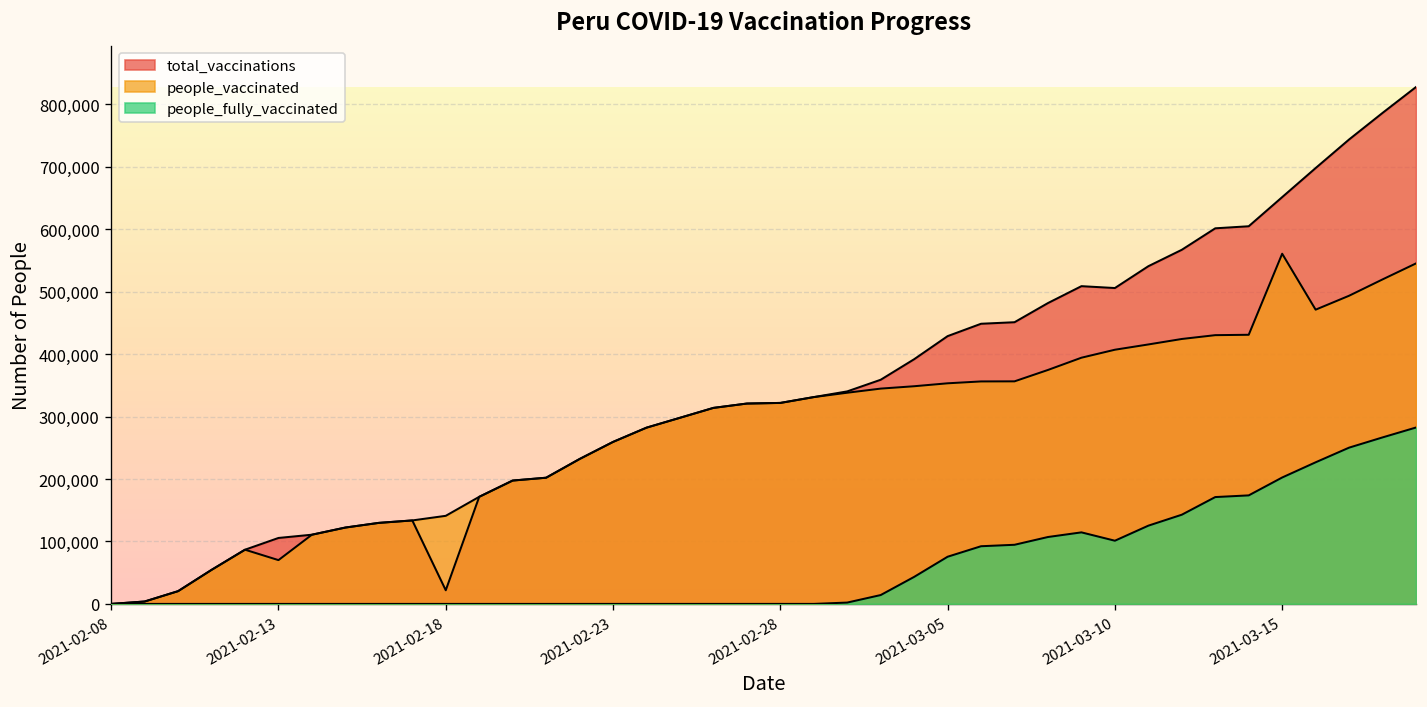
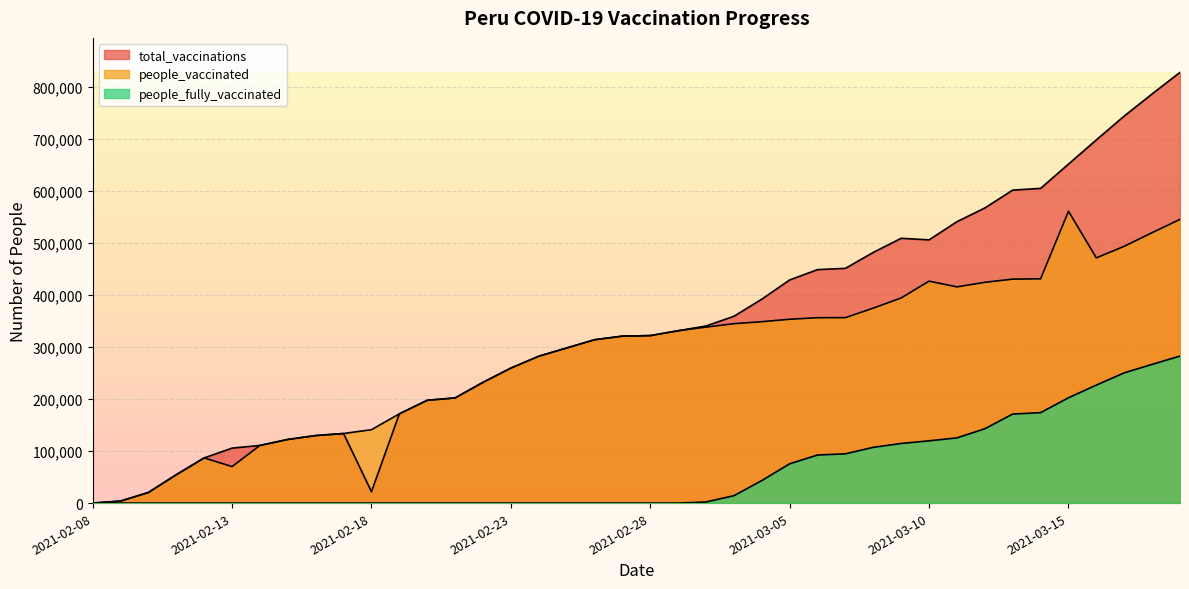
  {
    "total_vaccinations": {
      "2021-02-13": "110,000",
      "2021-02-18": "20,000",
      "2021-03-05": "430,000",
      "2021-03-10": "510,000",
      "2021-03-15": "650,000"
    },
    "people_vaccinated": {
      "2021-02-13": "70,000",
      "2021-02-18": "140,000",
      "2021-03-05": "350,000",
-     "2021-03-10": "410,000",
+     "2021-03-10": "430,000",
      "2021-03-15": "560,000"
    },
    "people_fully_vaccinated": {
      "2021-02-13": "0",
      "2021-02-18": "0",
      "2021-02-23": "0",
      "2021-02-28": "0",
      "2021-03-05": "80,000",
-     "2021-03-10": "100,000",
+     "2021-03-10": "120,000",
      "2021-03-15": "200,000"
    }
  }
